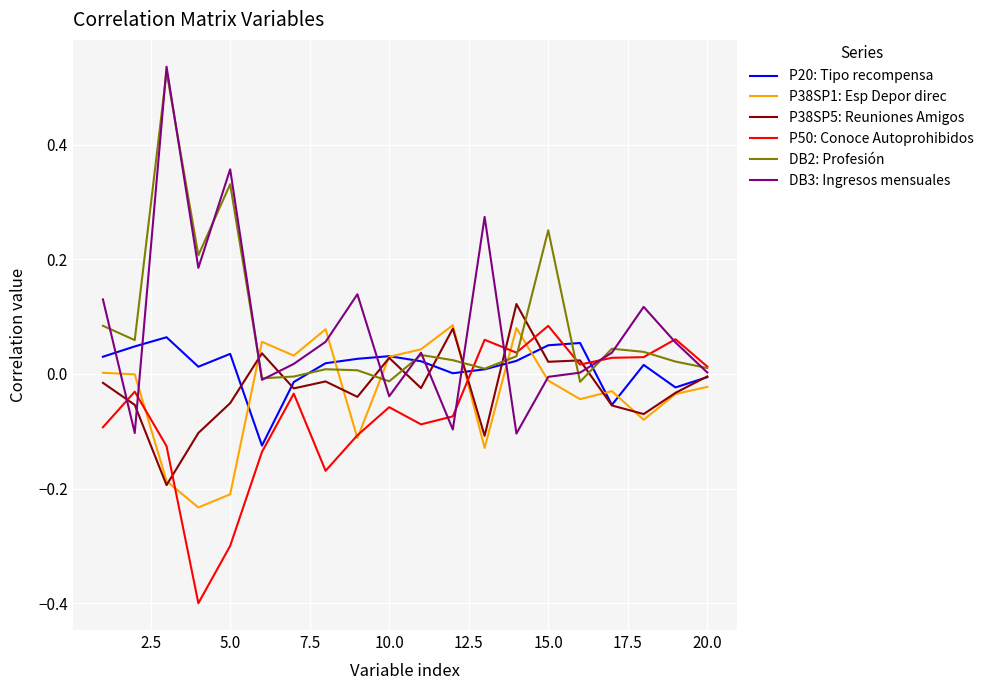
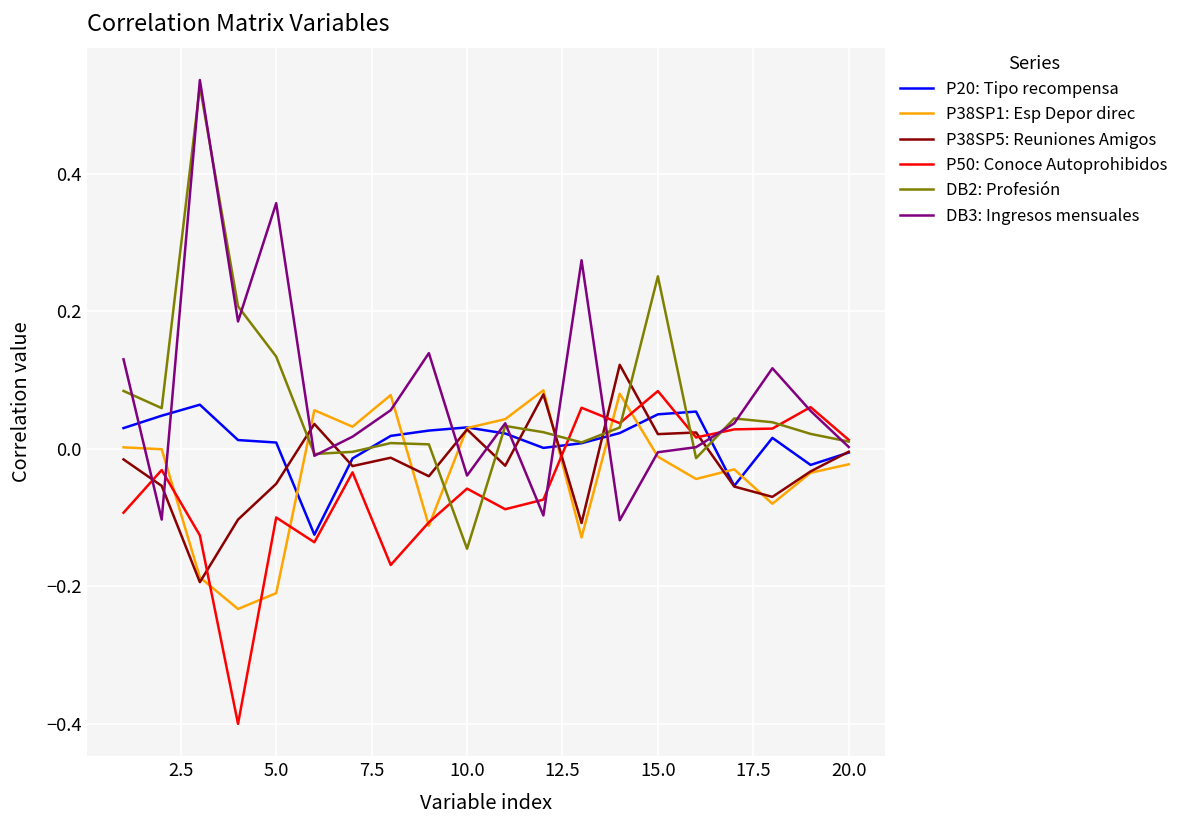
  {
    "P20: Tipo recompensa": {
-     "5.0": 0.04,
+     "5.0": 0.01,
      "15.0": 0.05
    },
    "P38SP1: Esp Depor direc": {
      "5.0": -0.21,
      "15.0": -0.01,
      "20.0": -0.02
    },
    "P38SP5: Reuniones Amigos": {
      "5.0": -0.05,
      "15.0": 0.02
    },
    "P50: Conoce Autoprohibidos": {
-     "5.0": -0.3,
+     "5.0": -0.1,
      "10.0": -0.06,
      "15.0": 0.08
    },
    "DB2: Profesión": {
-     "5.0": 0.33,
-     "10.0": -0.01,
+     "5.0": 0.13,
+     "10.0": -0.15,
      "15.0": 0.25
    },
    "DB3: Ingresos mensuales": {
      "5.0": 0.36,
      "10.0": -0.04,
      "15.0": -0.01,
      "20.0": 0.00
    }
  }
